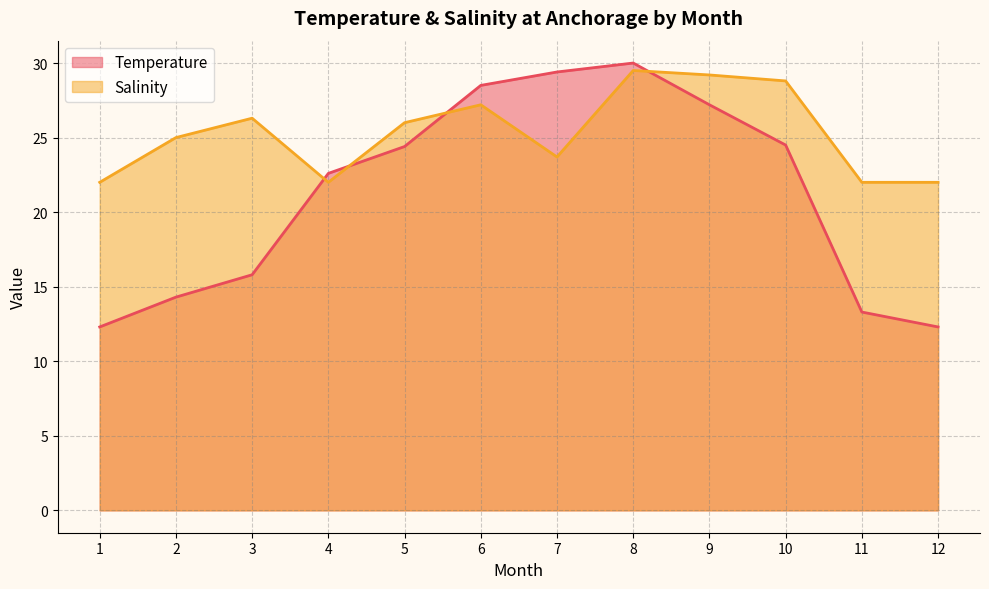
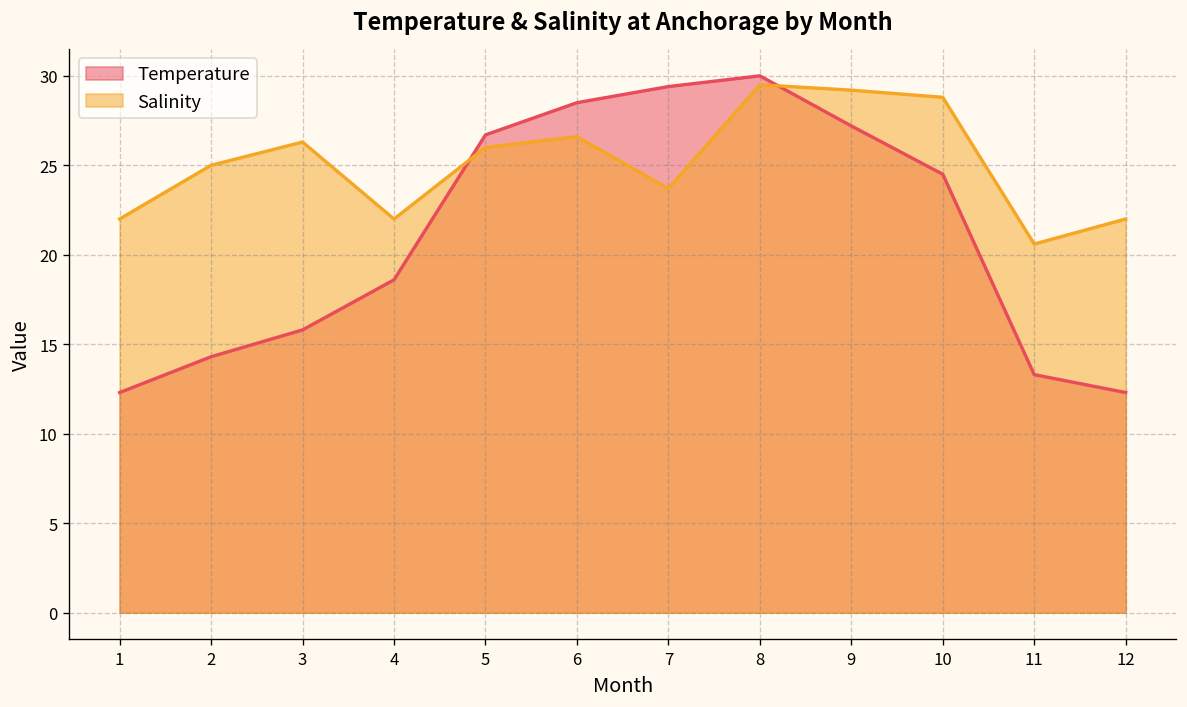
  {
    "Temperature": {
      "1": 12.3,
      "2": 14.3,
      "3": 15.8,
-     "4": 22.6,
-     "5": 24.4,
+     "4": 18.6,
+     "5": 26.7,
      "6": 28.5,
      "7": 29.4,
      "8": 30.0,
      "9": 27.2,
      "10": 24.5,
      "11": 13.3,
      "12": 12.3
    },
    "Salinity": {
      "1": 22.0,
      "2": 25.0,
      "3": 26.3,
      "4": 22.0,
      "5": 26.0,
-     "6": 27.2,
+     "6": 26.6,
      "7": 23.7,
      "8": 29.5,
      "9": 29.2,
      "10": 28.8,
-     "11": 22.0,
+     "11": 20.6,
      "12": 22.0
    }
  }
